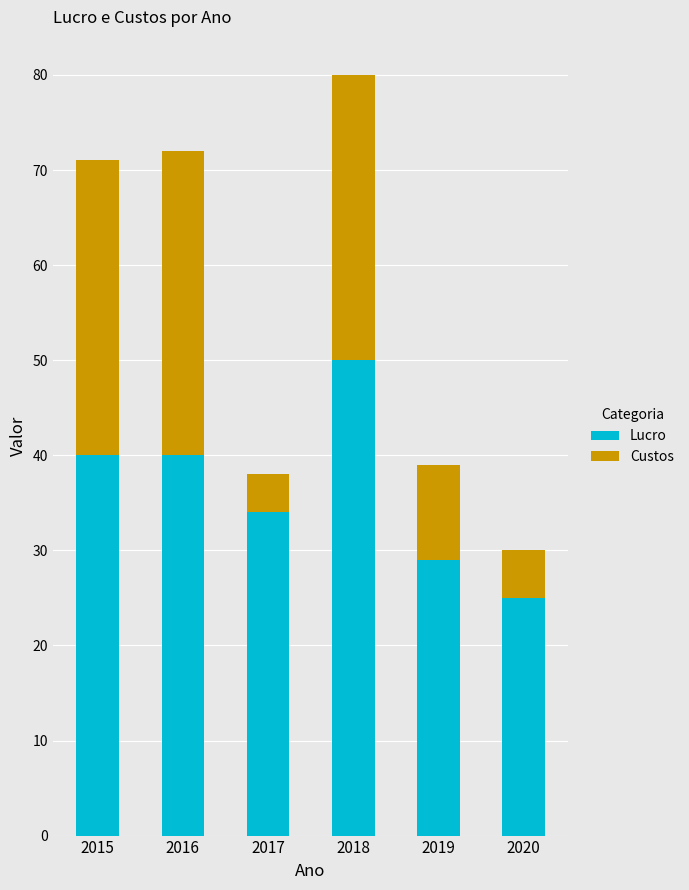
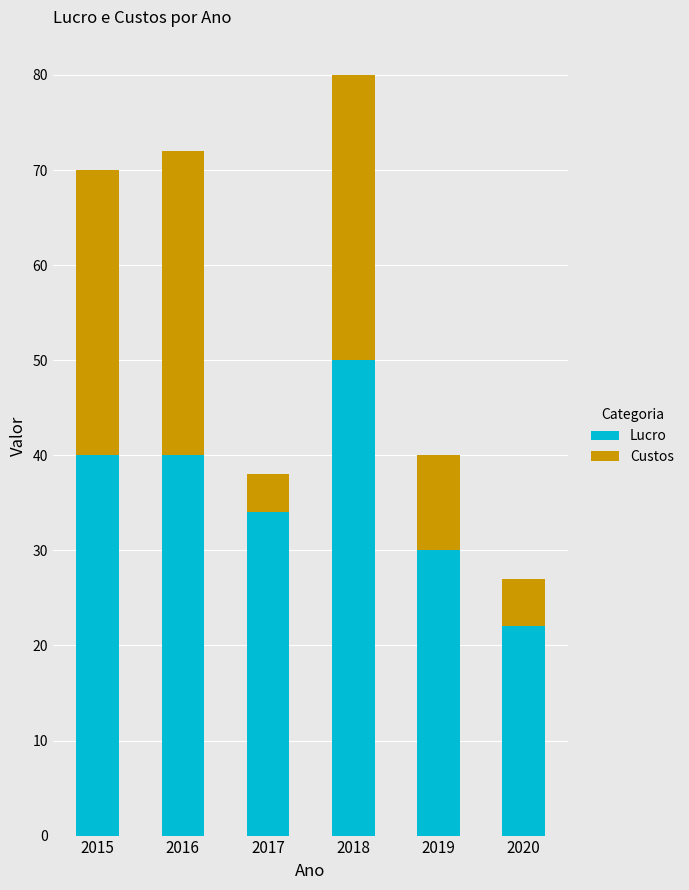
  {
    "Lucro": {
      "2015": 40,
      "2016": 40,
      "2017": 34,
      "2018": 50,
-     "2019": 29,
-     "2020": 25
+     "2019": 30,
+     "2020": 22
    },
    "Custos": {
-     "2015": 31,
+     "2015": 30,
      "2016": 32,
      "2017": 4,
      "2018": 30,
      "2019": 10,
      "2020": 5
    }
  }
